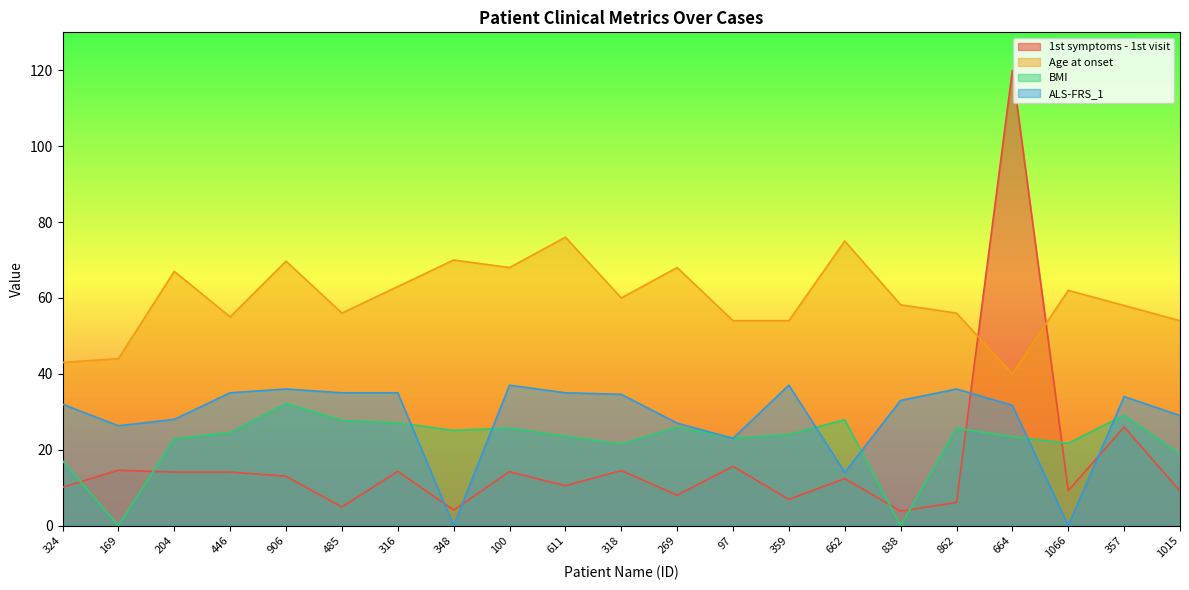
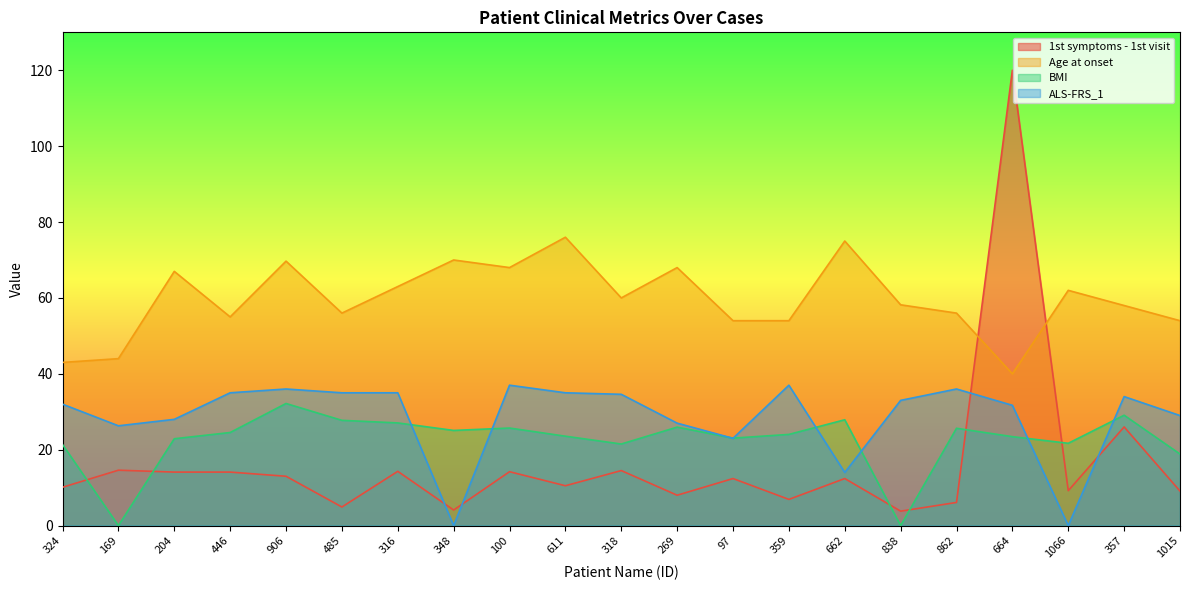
  {
    "1st symptoms - 1st visit": {
      "324": 10,
      "169": 15,
      "204": 14,
      "446": 14,
      "906": 13,
      "485": 5,
      "316": 14,
      "348": 4,
      "100": 14,
      "611": 11,
      "318": 15,
      "269": 8,
-     "97": 16,
+     "97": 12,
      "359": 7,
      "662": 12,
      "838": 4,
      "862": 6,
      "664": 120,
      "1066": 9,
      "357": 26,
      "1015": 9
    },
    "Age at onset": {
      "324": 43,
      "169": 44,
      "204": 67,
      "446": 55,
      "906": 70,
      "485": 56,
      "316": 63,
      "348": 70,
      "100": 68,
      "611": 76,
      "318": 60,
      "269": 68,
      "97": 54,
      "359": 54,
      "662": 75,
      "838": 58,
      "862": 56,
      "664": 40,
      "1066": 62,
      "357": 58,
      "1015": 54
    },
    "BMI": {
-     "324": 17,
+     "324": 21,
      "169": 0,
      "204": 23,
      "446": 25,
      "906": 32,
      "485": 28,
      "316": 27,
      "348": 25,
      "100": 26,
      "611": 24,
      "318": 22,
      "269": 26,
      "359": 24,
      "662": 28,
      "838": 0,
      "862": 26,
      "664": 23,
      "1066": 22,
      "357": 29,
      "1015": 19
    },
    "ALS-FRS_1": {
      "324": 32,
      "169": 26,
      "204": 28,
      "446": 35,
      "906": 36,
      "485": 35,
      "316": 35,
      "348": 0,
      "100": 37,
      "611": 35,
      "318": 35,
      "269": 27,
      "359": 37,
      "662": 14,
      "838": 33,
      "862": 36,
      "664": 32,
      "1066": 0,
      "357": 34,
      "1015": 29
    }
  }
